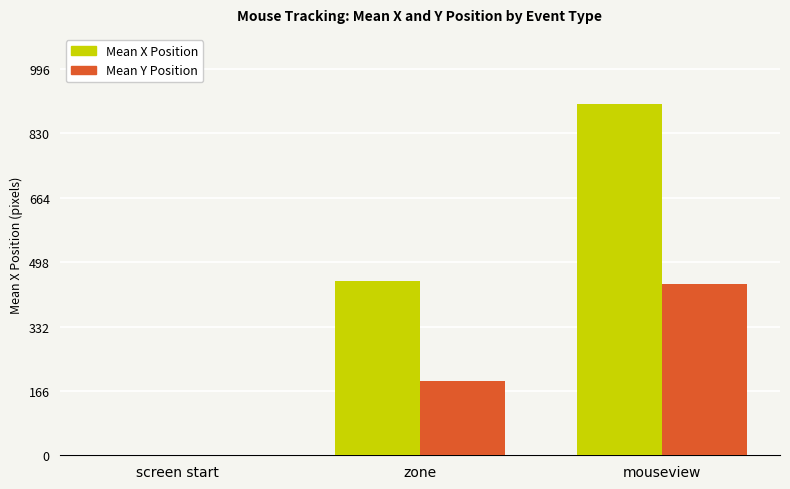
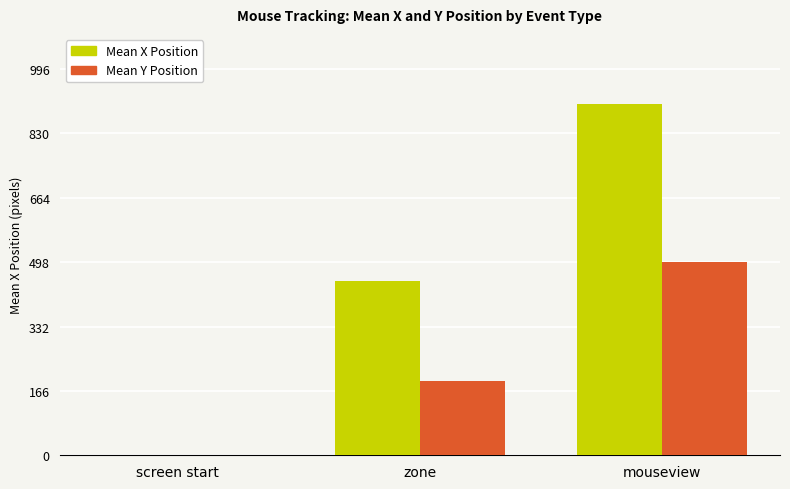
  {
    "Mean X Position": {
      "screen start": 0,
      "zone": 450,
      "mouseview": 910
    },
    "Mean Y Position": {
      "screen start": 0,
      "zone": 190,
-     "mouseview": 440
+     "mouseview": 500
    }
  }
